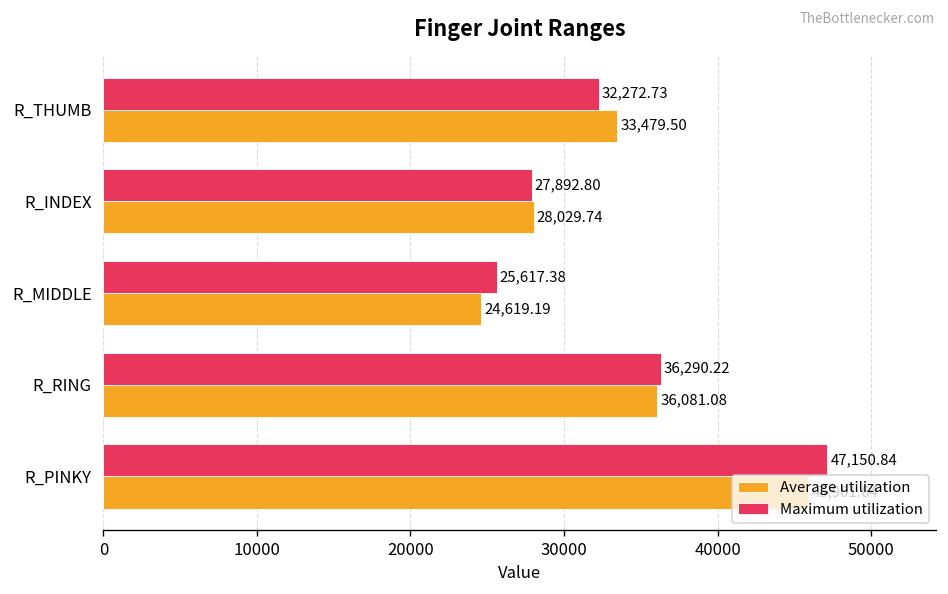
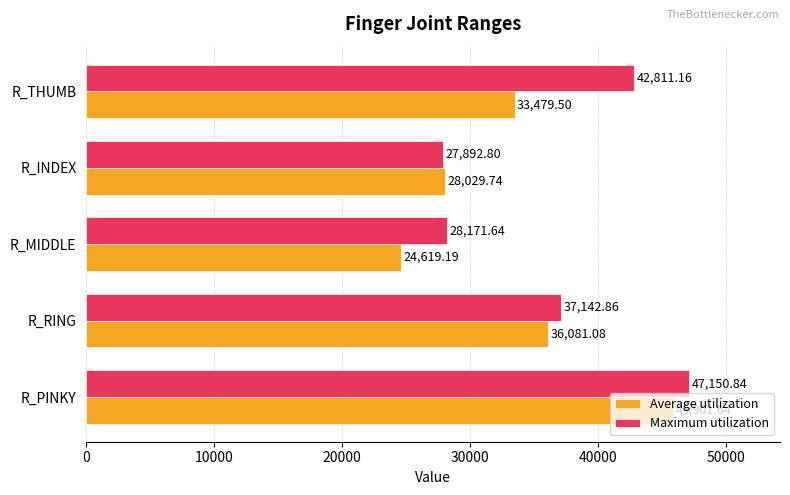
  {
    "Average utilization": {
      "R_THUMB": "33,479.50",
      "R_INDEX": "28,029.74",
      "R_MIDDLE": "24,619.19",
      "R_RING": "36,081.08"
    },
    "Maximum utilization": {
-     "R_THUMB": "32,272.73",
+     "R_THUMB": "42,811.16",
      "R_INDEX": "27,892.80",
-     "R_MIDDLE": "25,617.38",
-     "R_RING": "36,290.22",
+     "R_MIDDLE": "28,171.64",
+     "R_RING": "37,142.86",
      "R_PINKY": "47,150.84"
    }
  }
